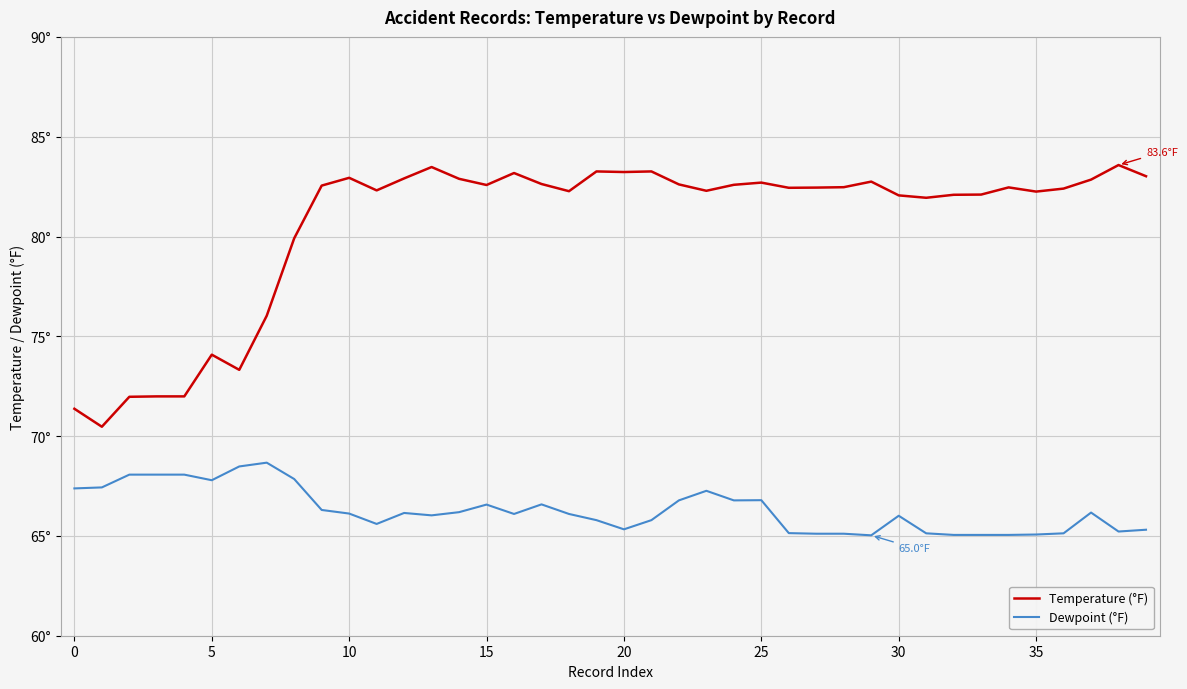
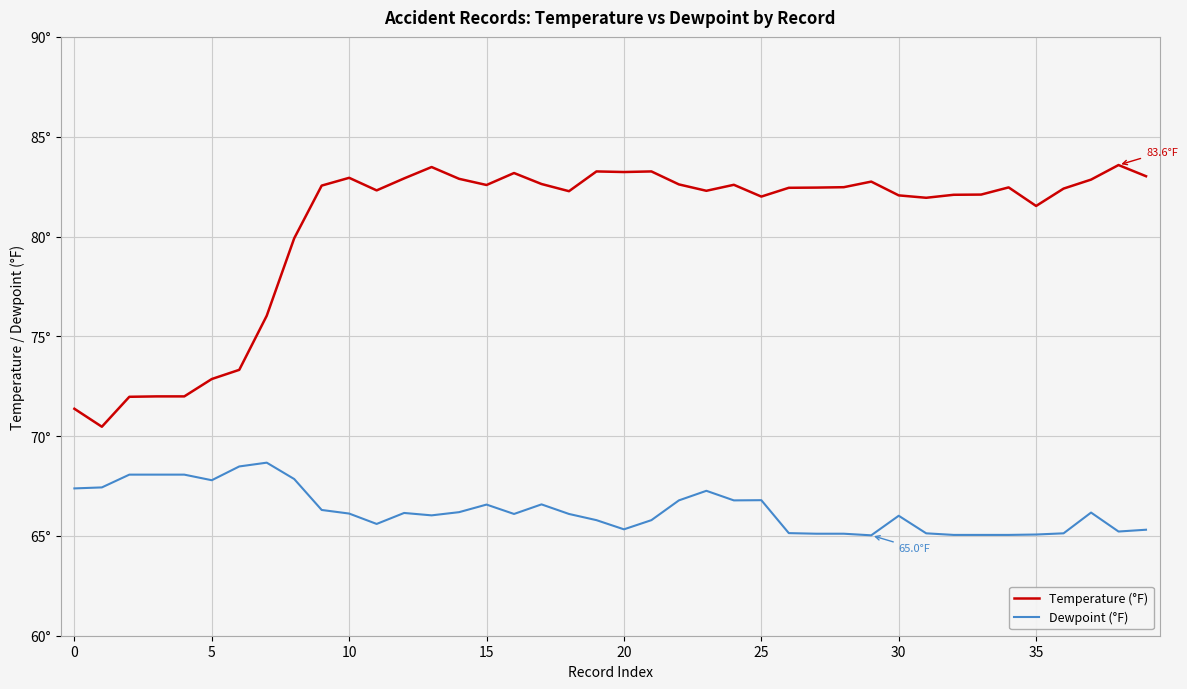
  {
    "Temperature (°F)": {
      "0": "71.4°",
-     "5": "74.1°",
+     "5": "72.9°",
      "10": "82.9°",
      "15": "82.6°",
      "20": "83.2°",
-     "25": "82.7°",
+     "25": "82.0°",
      "30": "82.1°",
-     "35": "82.3°"
+     "35": "81.5°"
    },
    "Dewpoint (°F)": {
      "0": "67.4°",
      "5": "67.8°",
      "10": "66.1°",
      "15": "66.6°",
      "20": "65.3°",
      "25": "66.8°",
      "30": "66.0°",
      "35": "65.1°"
    }
  }
